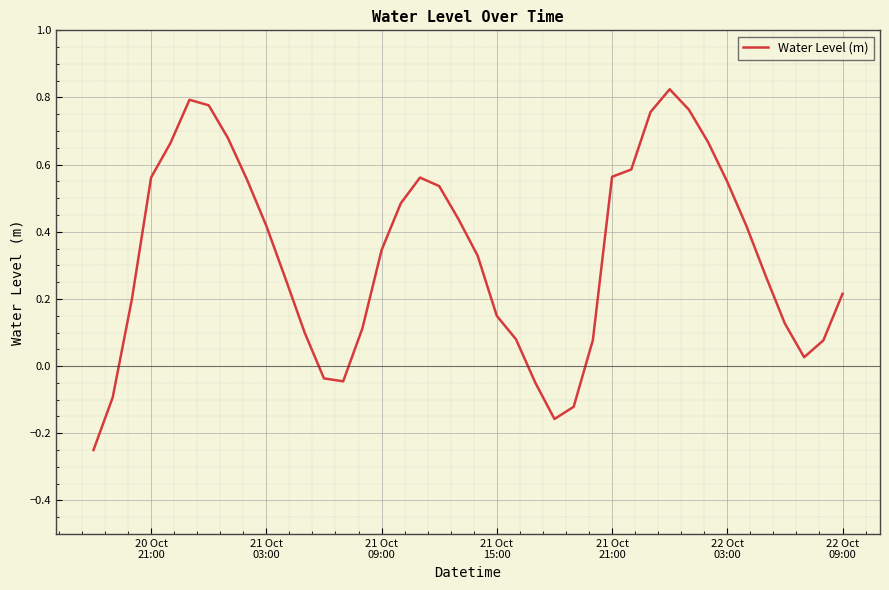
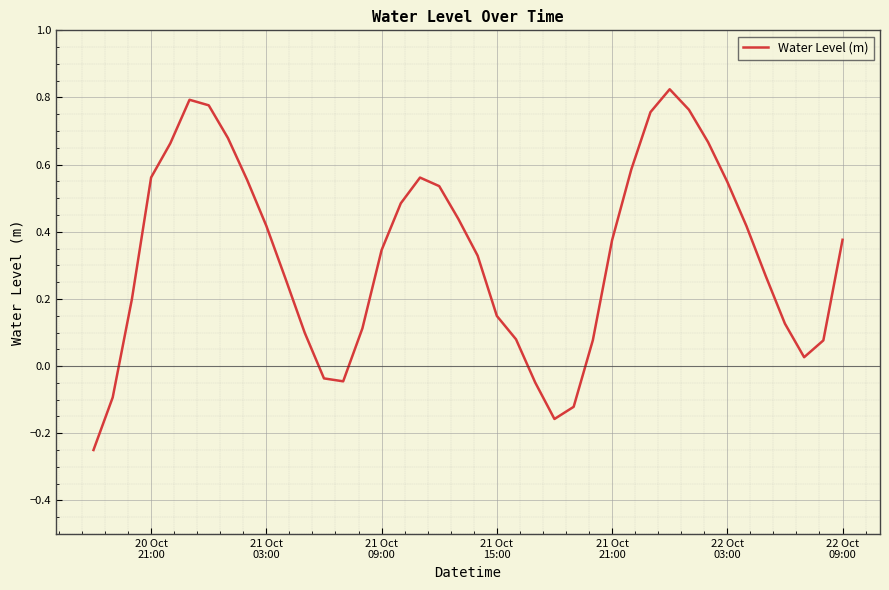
  {
    "20 Oct 21:00": 0.56,
    "21 Oct 03:00": 0.42,
    "21 Oct 09:00": 0.35,
    "21 Oct 15:00": 0.15,
-   "21 Oct 21:00": 0.56,
+   "21 Oct 21:00": 0.37,
    "22 Oct 03:00": 0.55,
-   "22 Oct 09:00": 0.22
+   "22 Oct 09:00": 0.38
  }
